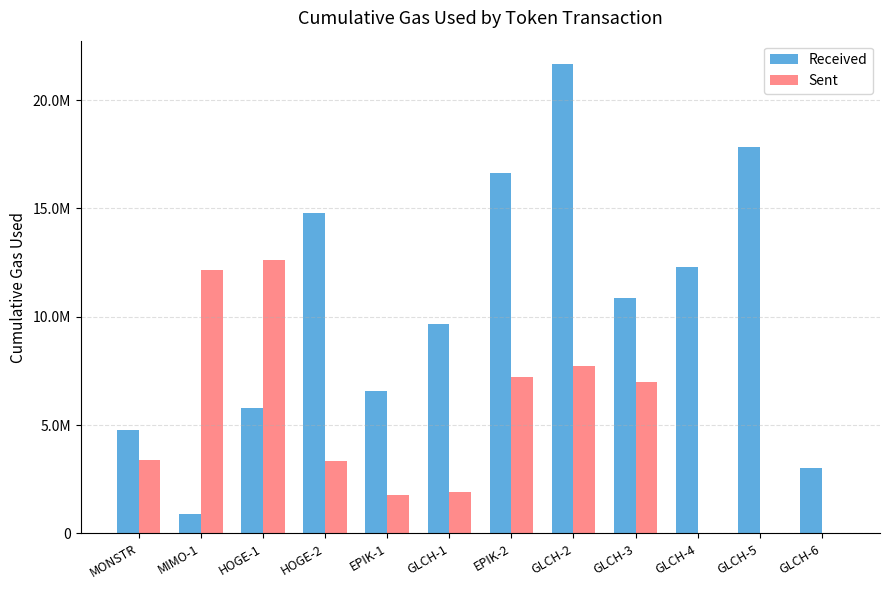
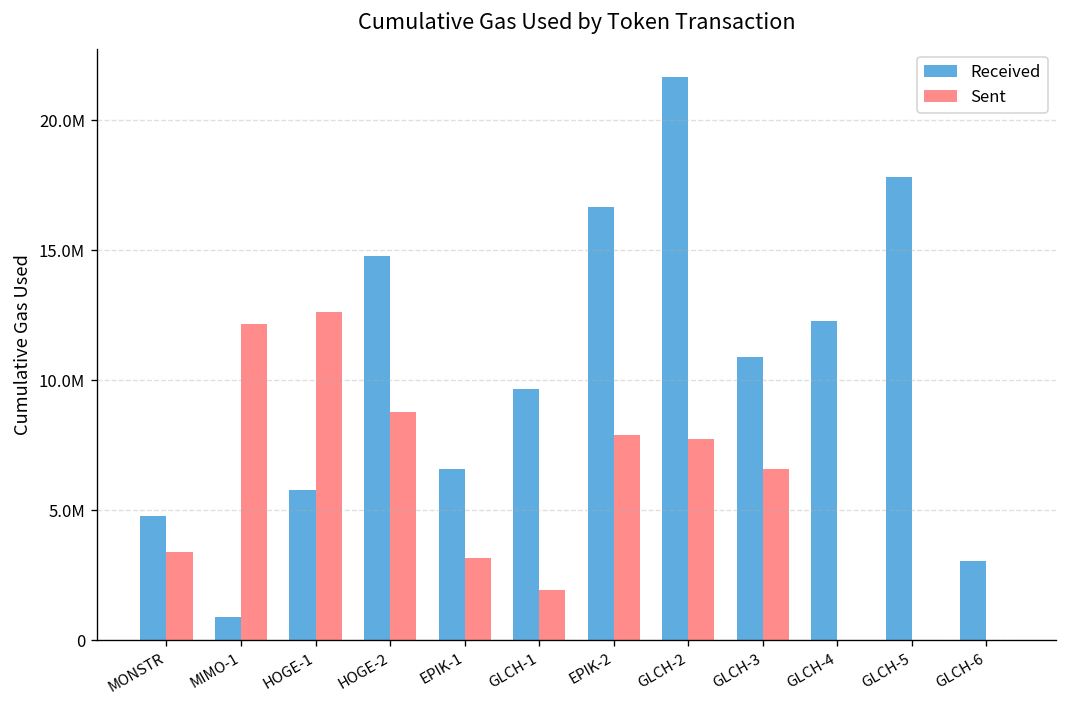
  {
    "Received": {
      "MONSTR": 4800000,
      "MIMO-1": 900000,
      "HOGE-1": 5800000,
      "HOGE-2": 14800000,
      "EPIK-1": 6600000,
      "GLCH-1": 9700000,
      "EPIK-2": 16700000,
      "GLCH-2": 21700000,
      "GLCH-3": 10900000,
      "GLCH-4": 12300000,
      "GLCH-5": 17800000,
      "GLCH-6": 3000000
    },
    "Sent": {
      "MONSTR": 3400000,
      "MIMO-1": 12200000,
      "HOGE-1": 12600000,
-     "HOGE-2": 3300000,
-     "EPIK-1": 1800000,
+     "HOGE-2": 8800000,
+     "EPIK-1": 3200000,
      "GLCH-1": 1900000,
-     "EPIK-2": 7200000,
+     "EPIK-2": 7900000,
      "GLCH-2": 7700000,
-     "GLCH-3": 7000000,
+     "GLCH-3": 6600000,
      "GLCH-4": 0,
      "GLCH-5": 0,
      "GLCH-6": 0
    }
  }
